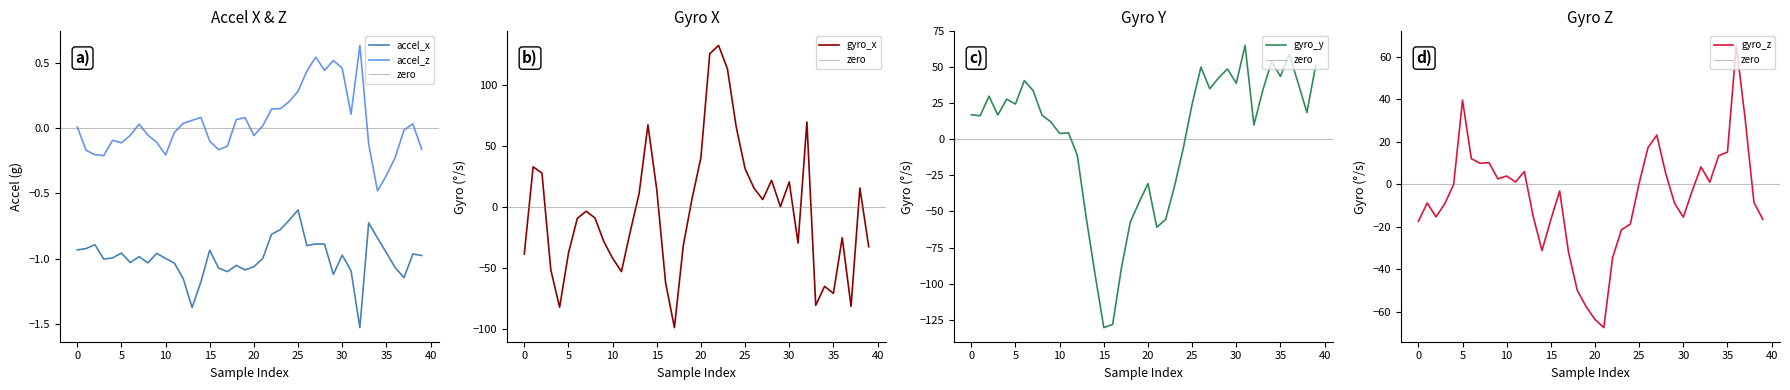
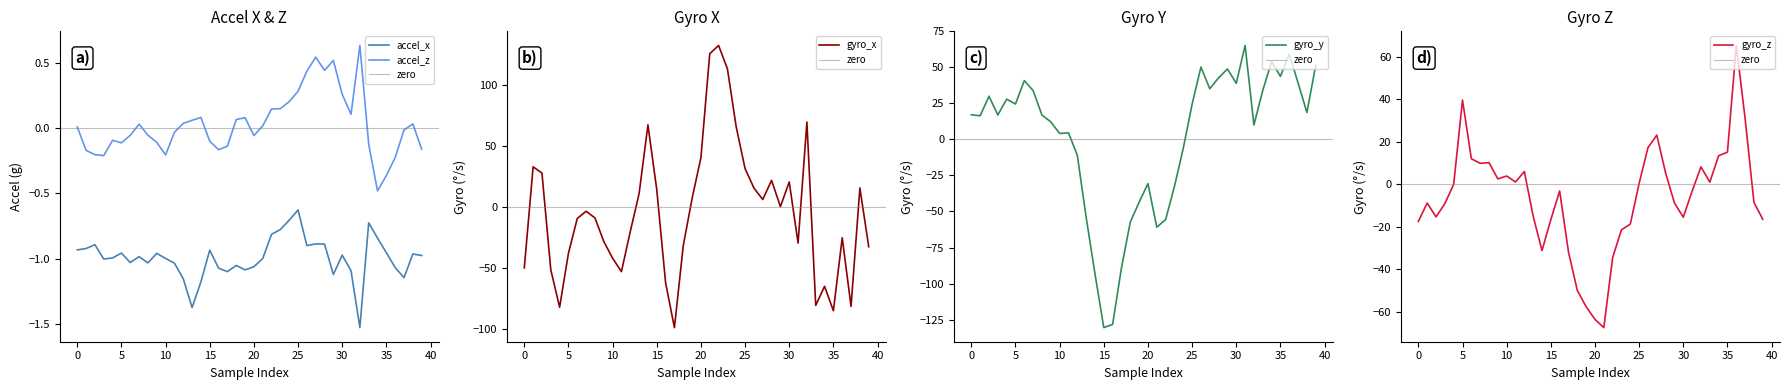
  {
    "Accel X & Z": {
      "accel_x": {
        "0": -0.93,
        "5": -0.96,
        "10": -1.00,
        "15": -0.94,
        "20": -1.06,
        "25": -0.63,
        "30": -0.97,
        "35": -0.96
      },
      "accel_z": {
        "0": 0.01,
        "5": -0.11,
        "10": -0.20,
        "15": -0.10,
        "20": -0.06,
        "25": 0.29,
-       "30": 0.46,
+       "30": 0.26,
        "35": -0.36
      }
    },
    "Gyro X": {
-     "0": -39,
+     "0": -50,
      "5": -38,
      "10": -42,
      "15": 14,
      "20": 40,
      "25": 31,
      "30": 20,
-     "35": -71
+     "35": -85
    },
    "Gyro Y": {
      "0": 17,
      "5": 25,
      "10": 4,
      "15": -131,
      "20": -31,
      "25": 24,
      "30": 39,
      "35": 44
    },
    "Gyro Z": {
      "0": -17,
      "5": 40,
      "10": 4,
      "15": -17,
      "20": -63,
      "25": 1,
      "30": -15,
      "35": 15
    }
  }
